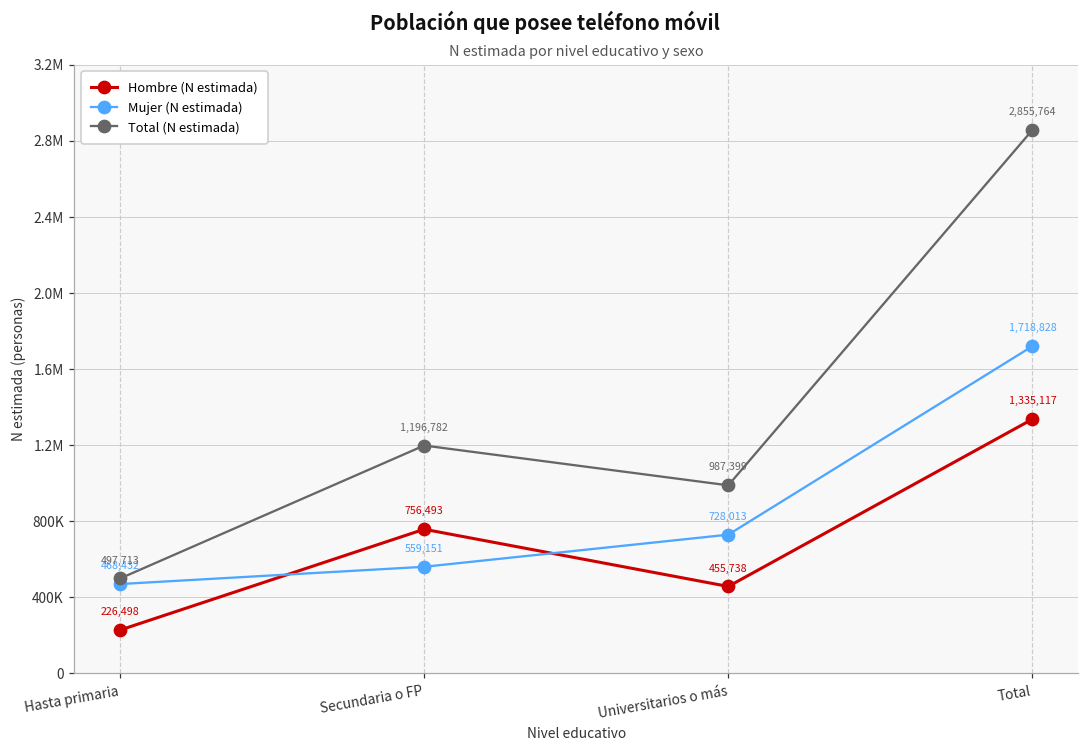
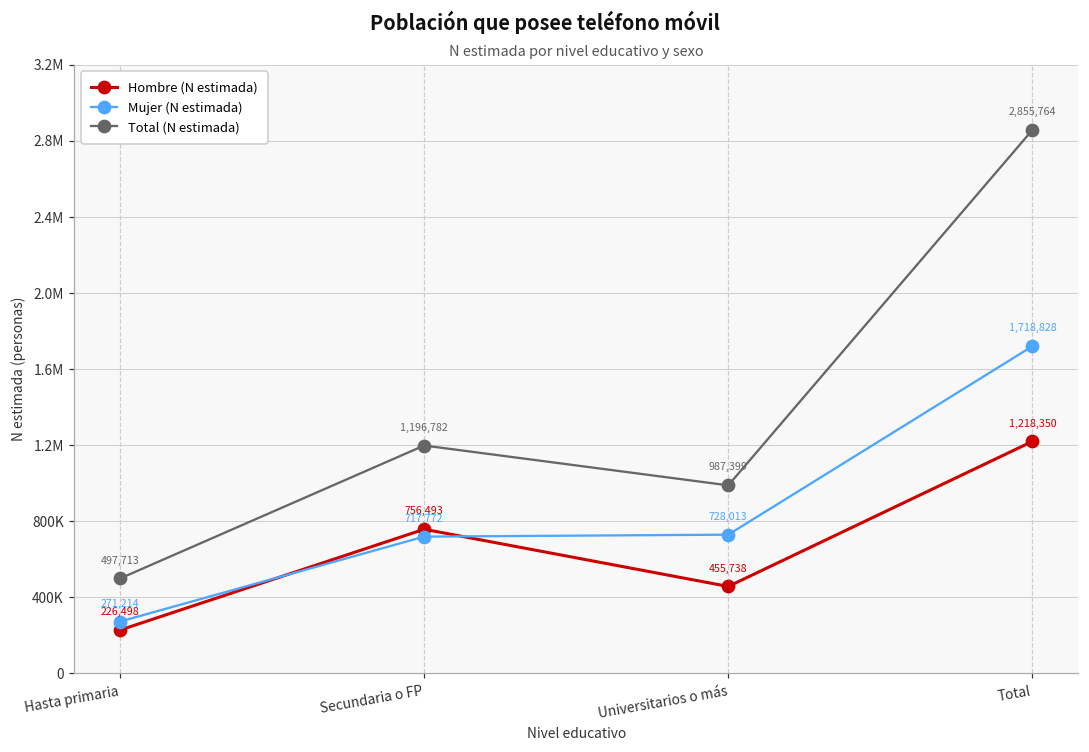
  {
    "Hombre (N estimada)": {
      "Hasta primaria": "226,498",
      "Secundaria o FP": "756,493",
      "Universitarios o más": "455,738",
-     "Total": "1,335,117"
+     "Total": "1,218,350"
    },
    "Mujer (N estimada)": {
-     "Hasta primaria": "468,432",
-     "Secundaria o FP": "559,151",
+     "Hasta primaria": "271,214",
+     "Secundaria o FP": "717,772",
      "Universitarios o más": "728,013",
      "Total": "1,718,828"
    },
    "Total (N estimada)": {
      "Secundaria o FP": "1,196,782",
      "Universitarios o más": "987,399",
      "Total": "2,855,764"
    }
  }
